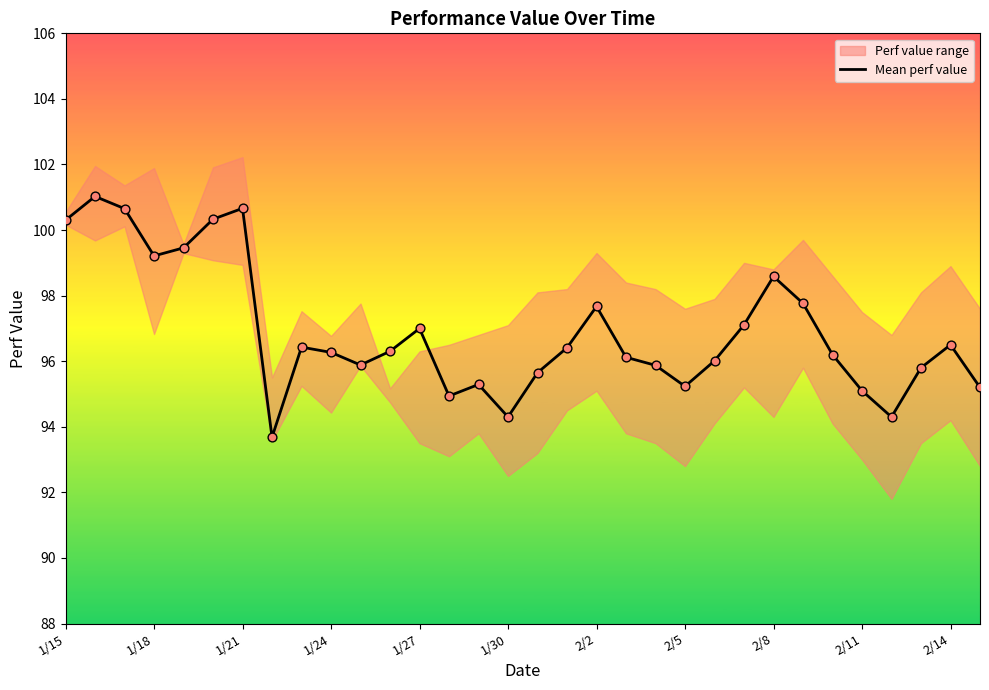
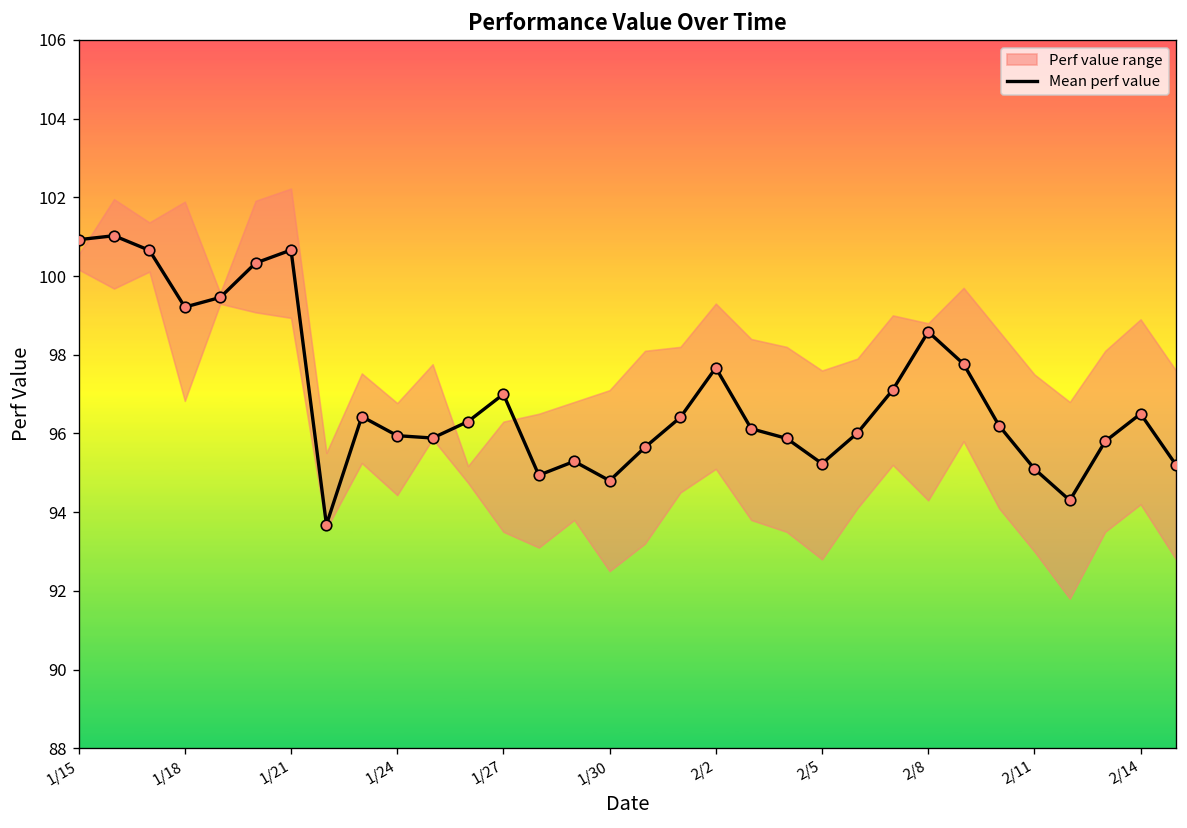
  {
    "Mean perf value": {
-     "1/15": 100.3,
+     "1/15": 100.9,
      "1/18": 99.2,
      "1/21": 100.7,
-     "1/24": 96.3,
+     "1/24": 95.9,
      "1/27": 97.0,
-     "1/30": 94.3,
+     "1/30": 94.8,
      "2/2": 97.7,
      "2/5": 95.2,
      "2/8": 98.6,
      "2/11": 95.1,
      "2/14": 96.5
    }
  }
